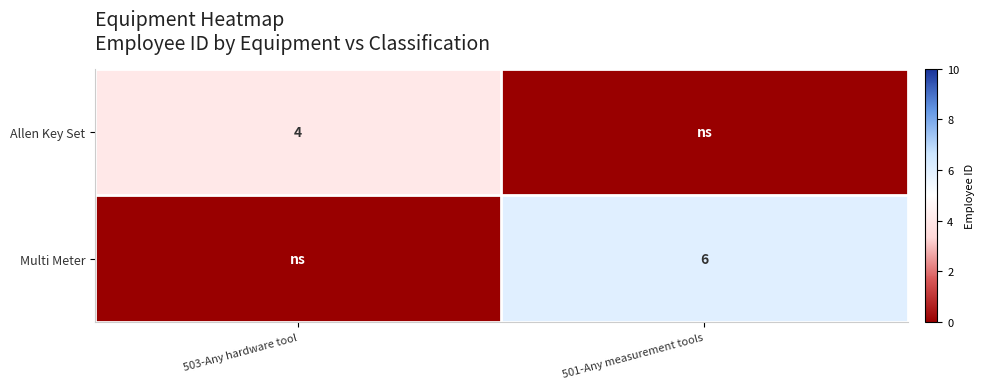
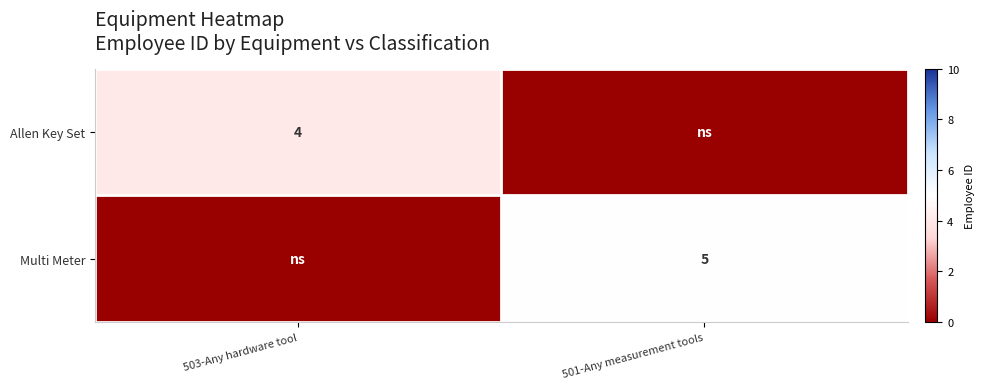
  {
    "Allen Key Set": {
      "503-Any hardware tool": 4
    },
    "Multi Meter": {
-     "501-Any measurement tools": 6
+     "501-Any measurement tools": 5
    }
  }
